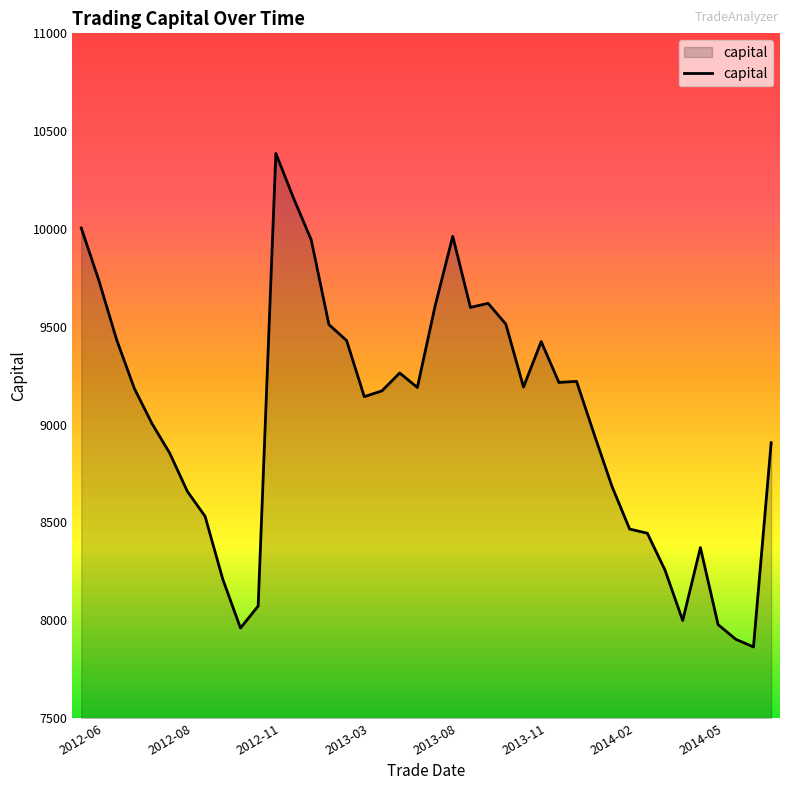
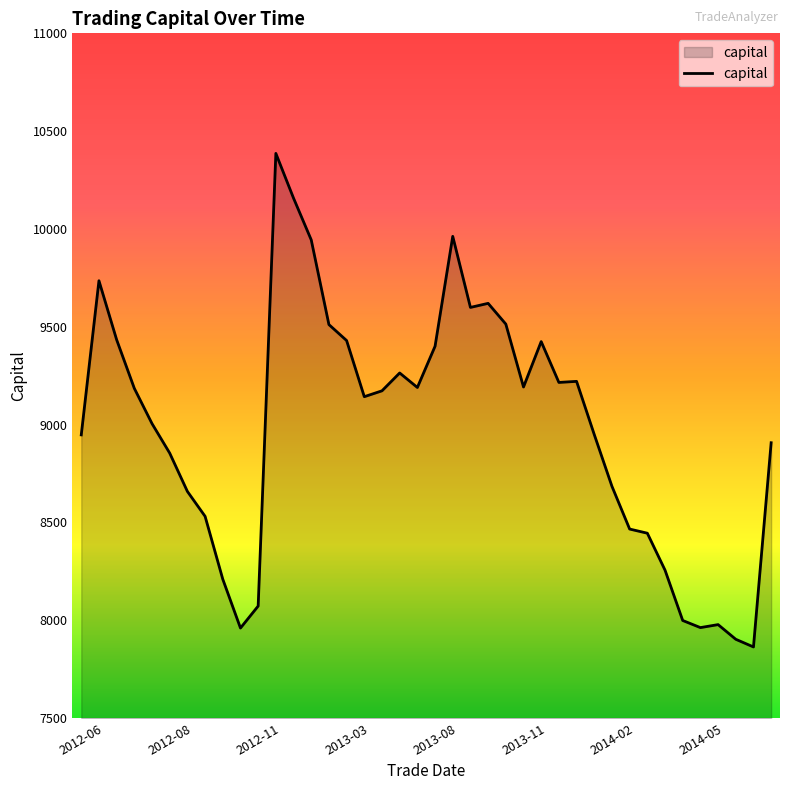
  {
-   "2012-06": 10010,
+   "2012-06": 8950,
    "2012-08": 8850,
    "2012-11": 8070,
    "2013-03": 9430,
-   "2013-08": 9610,
+   "2013-08": 9400,
    "2013-11": 9190,
    "2014-02": 8680,
-   "2014-05": 8370
+   "2014-05": 7960
  }
